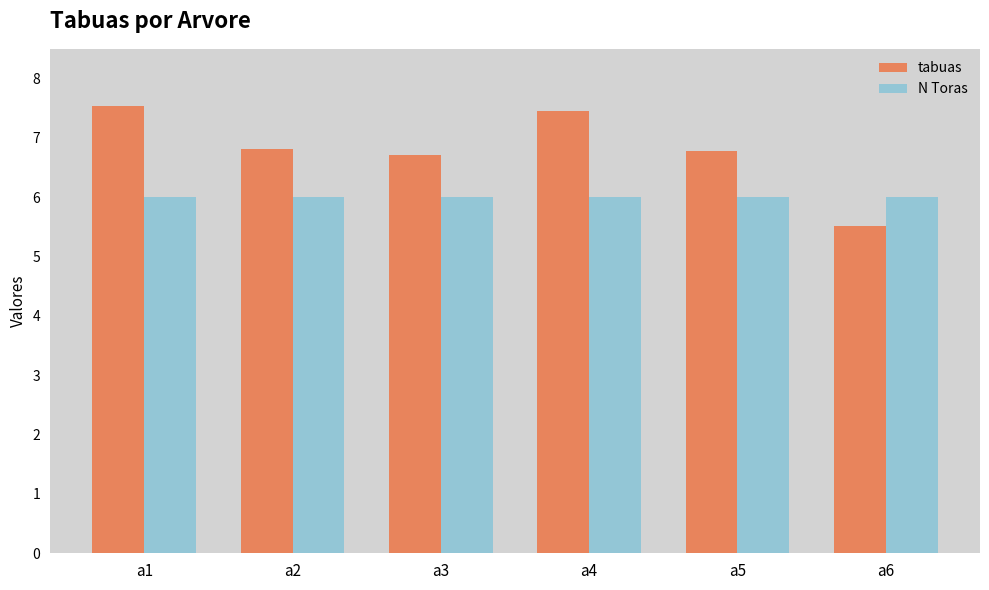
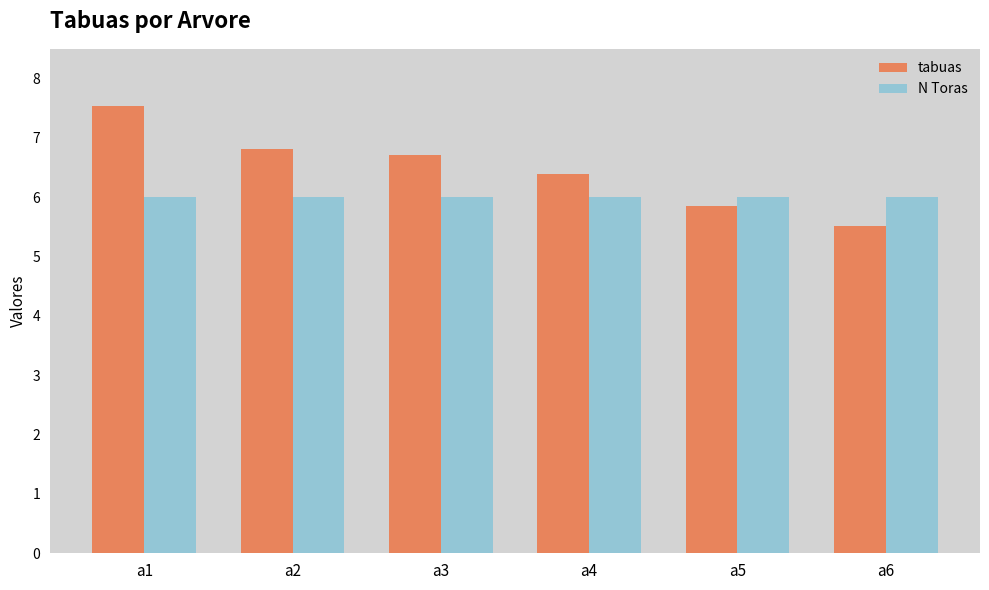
  {
    "tabuas": {
      "a1": 7.5,
      "a2": 6.8,
      "a3": 6.7,
-     "a4": 7.4,
-     "a5": 6.8,
+     "a4": 6.4,
+     "a5": 5.9,
      "a6": 5.5
    },
    "N Toras": {
      "a1": 6.0,
      "a2": 6.0,
      "a3": 6.0,
      "a4": 6.0,
      "a5": 6.0,
      "a6": 6.0
    }
  }
